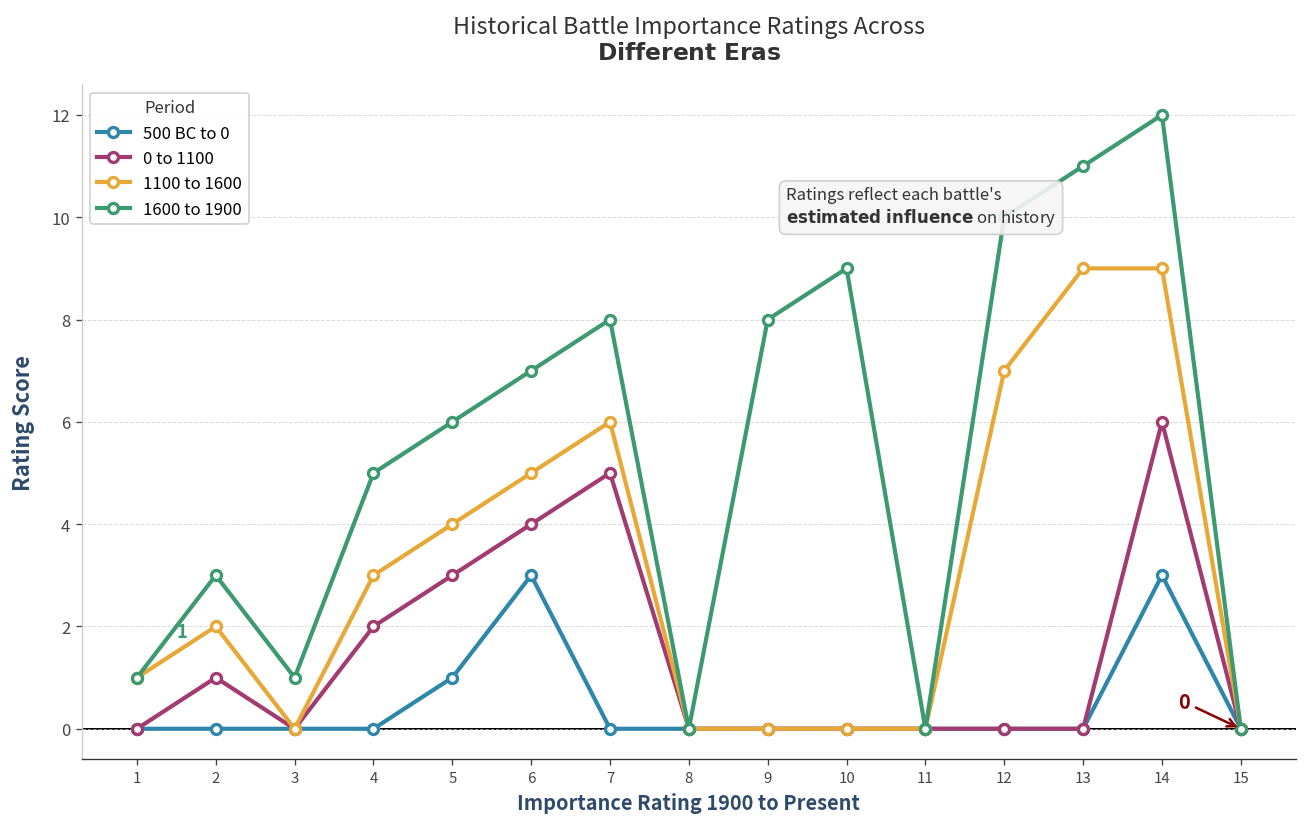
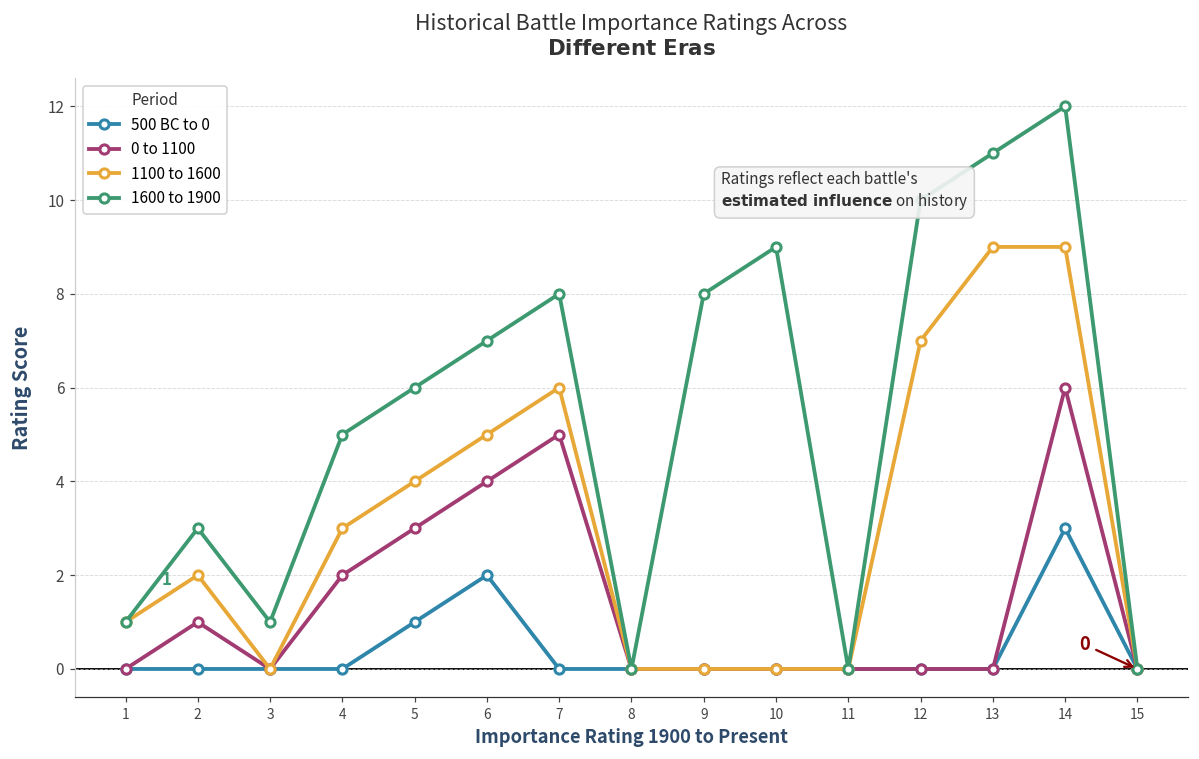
  {
    "500 BC to 0": {
      "2": 0,
      "4": 0,
      "5": 1,
-     "6": 3,
+     "6": 2,
      "7": 0,
      "14": 3
    },
    "0 to 1100": {
      "2": 1,
      "4": 2,
      "5": 3,
      "6": 4,
      "7": 5,
      "14": 6
    },
    "1100 to 1600": {
      "4": 3,
      "5": 4,
      "6": 5,
      "7": 6,
      "12": 7,
      "13": 9,
      "14": 9
    },
    "1600 to 1900": {
      "2": 3,
      "3": 1,
      "4": 5,
      "5": 6,
      "6": 7,
      "7": 8,
      "9": 8,
      "10": 9,
      "13": 11,
      "14": 12
    }
  }
